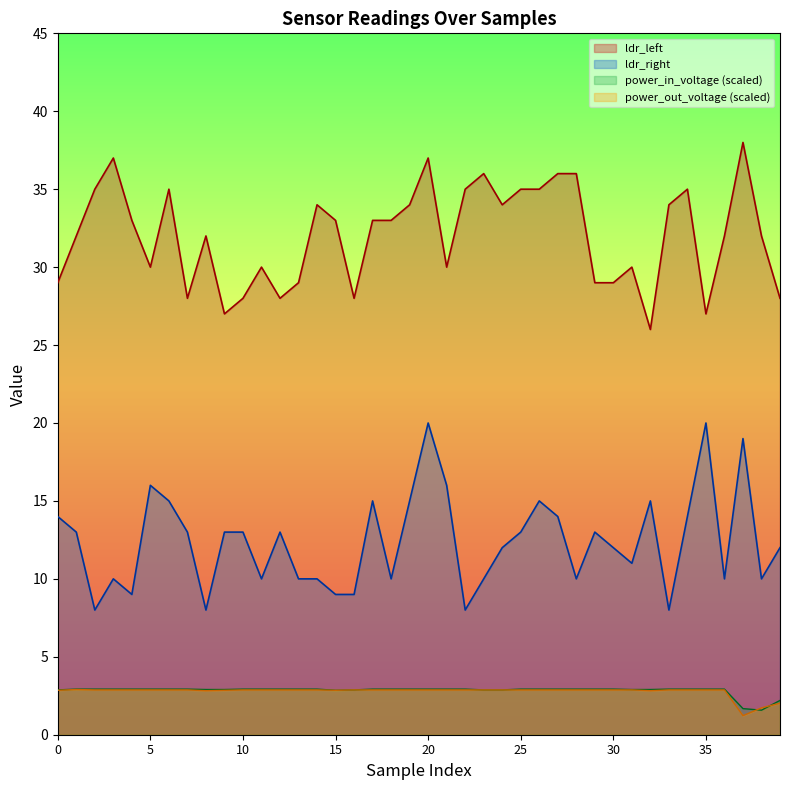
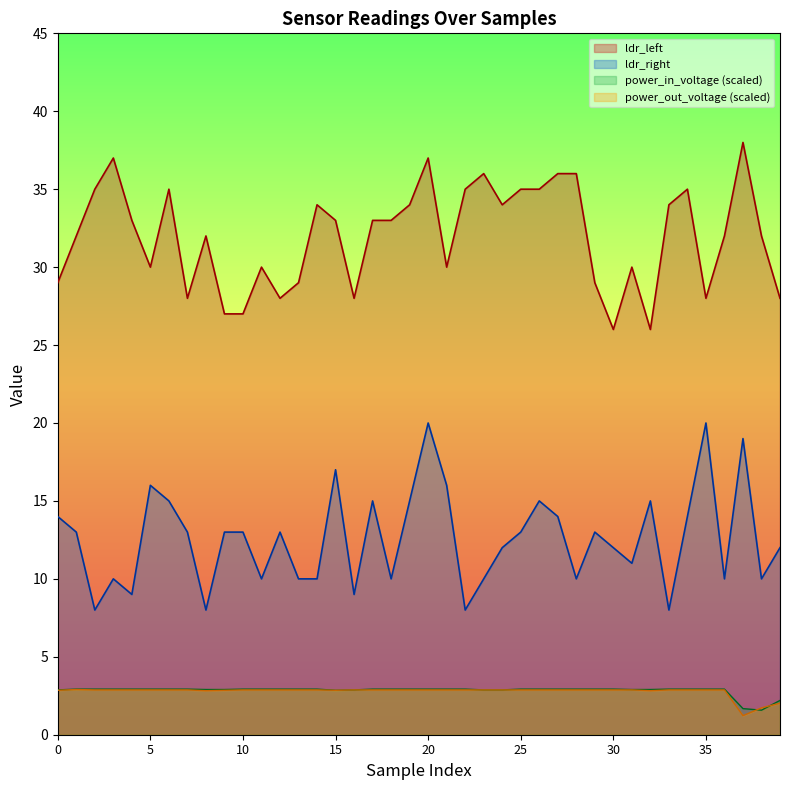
  {
    "ldr_left": {
      "0": 29,
      "5": 30,
-     "10": 28,
+     "10": 27,
      "15": 33,
      "20": 37,
      "25": 35,
-     "30": 29,
-     "35": 27
+     "30": 26,
+     "35": 28
    },
    "ldr_right": {
      "0": 14,
      "5": 16,
      "10": 13,
-     "15": 9,
+     "15": 17,
      "20": 20,
      "25": 13,
      "30": 12,
      "35": 20
    }
  }
